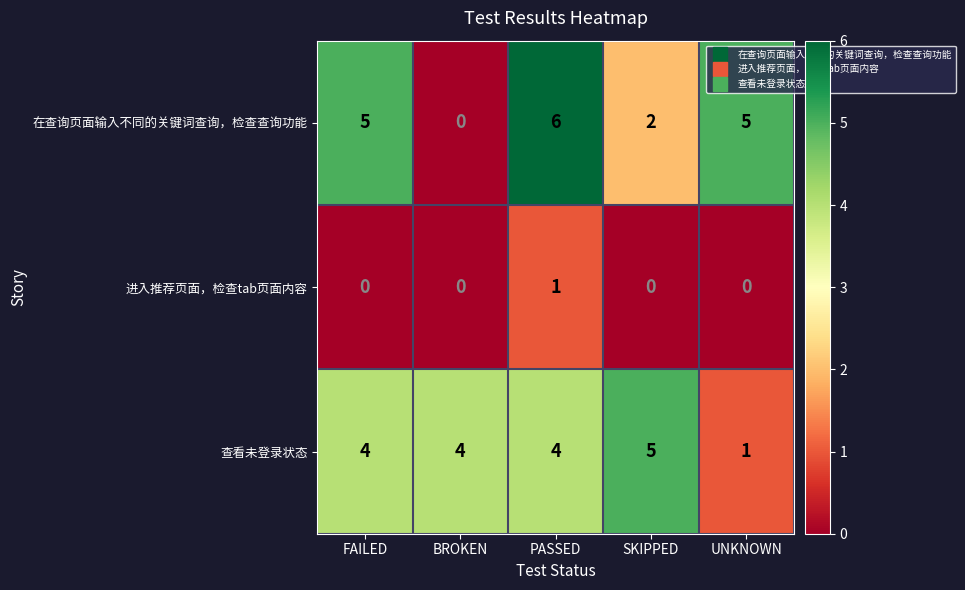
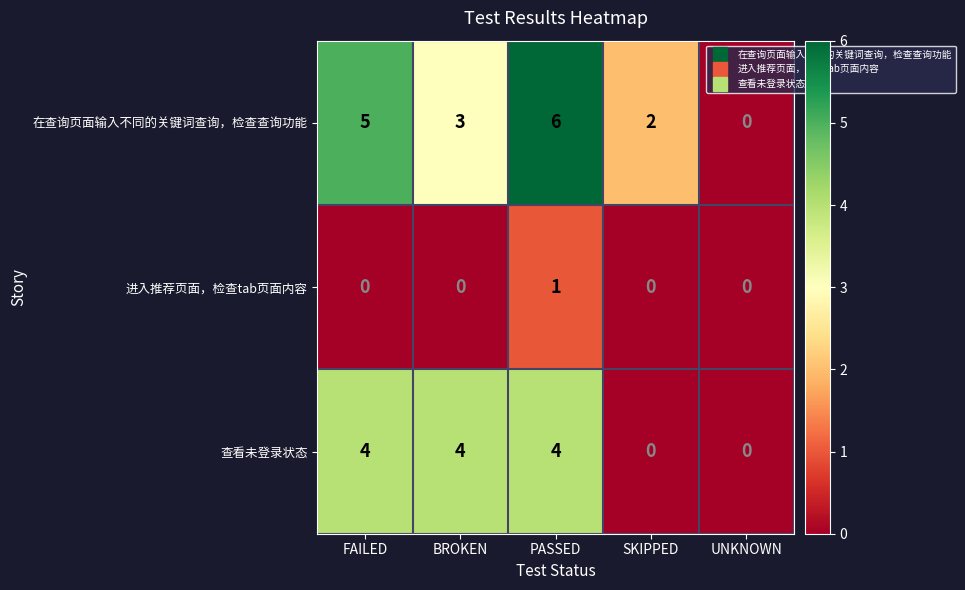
  {
    "在查询页面输入不同的关键词查询，检查查询功能": {
      "FAILED": 5,
-     "BROKEN": 0,
+     "BROKEN": 3,
      "PASSED": 6,
      "SKIPPED": 2,
-     "UNKNOWN": 5
+     "UNKNOWN": 0
    },
    "进入推荐页面，检查tab页面内容": {
      "FAILED": 0,
      "BROKEN": 0,
      "PASSED": 1,
      "SKIPPED": 0,
      "UNKNOWN": 0
    },
    "查看未登录状态": {
      "FAILED": 4,
      "BROKEN": 4,
      "PASSED": 4,
-     "SKIPPED": 5,
-     "UNKNOWN": 1
+     "SKIPPED": 0,
+     "UNKNOWN": 0
    }
  }
